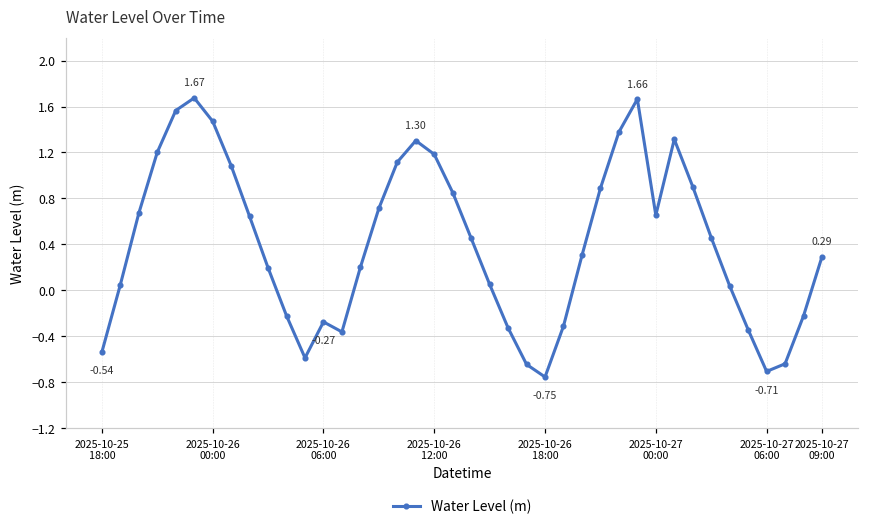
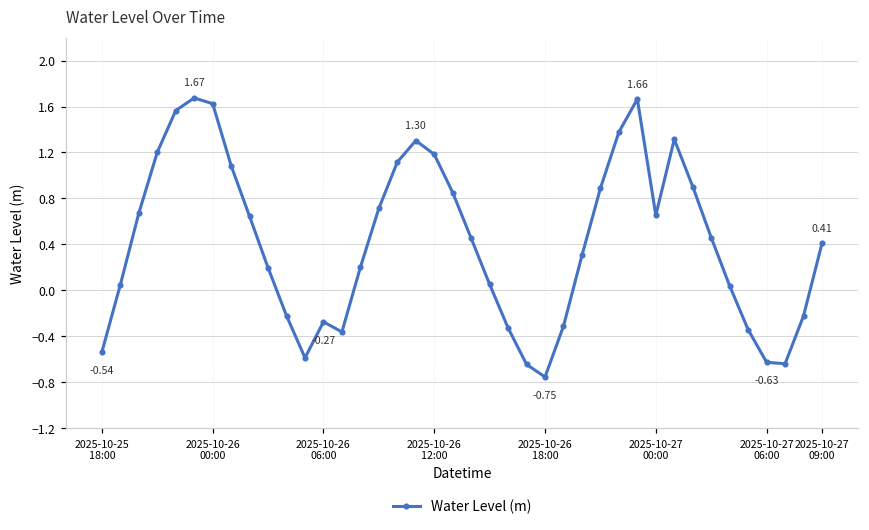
  {
    "2025-10-25 18:00": -0.54,
-   "2025-10-26 00:00": 1.47,
+   "2025-10-26 00:00": 1.62,
    "2025-10-26 06:00": -0.27,
    "2025-10-26 18:00": -0.75,
-   "2025-10-27 06:00": -0.71,
-   "2025-10-27 09:00": 0.29
+   "2025-10-27 06:00": -0.63,
+   "2025-10-27 09:00": 0.41
  }
